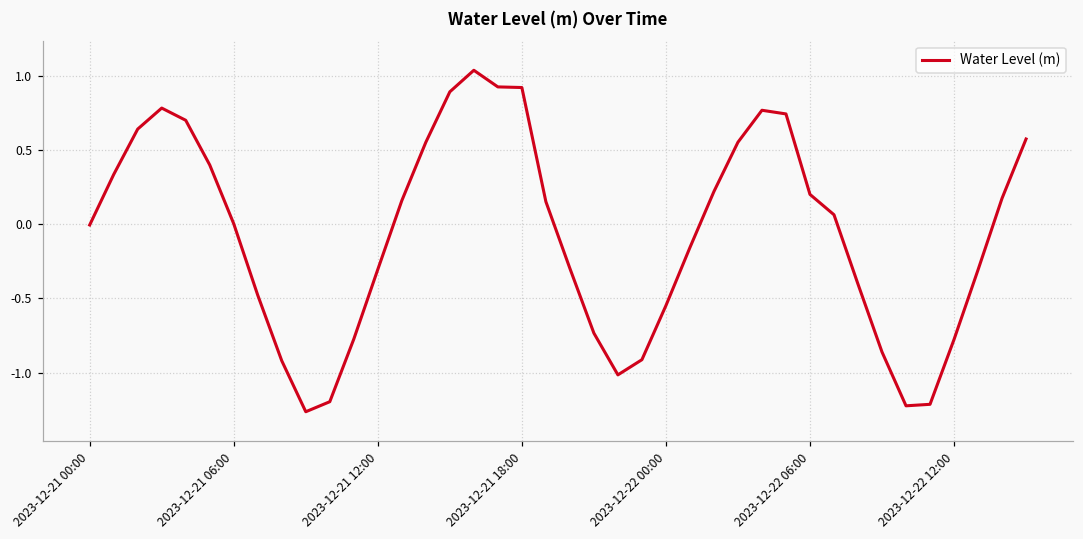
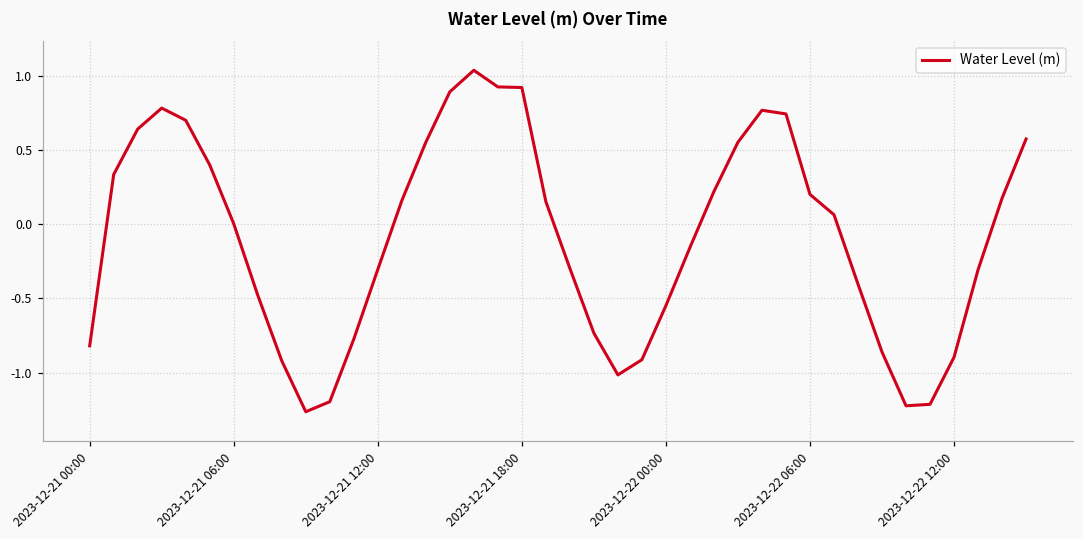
  {
-   "2023-12-21 00:00": 0.00,
+   "2023-12-21 00:00": -0.82,
    "2023-12-21 06:00": 0.00,
    "2023-12-21 12:00": -0.30,
    "2023-12-21 18:00": 0.92,
    "2023-12-22 00:00": -0.55,
    "2023-12-22 06:00": 0.20,
-   "2023-12-22 12:00": -0.78
+   "2023-12-22 12:00": -0.90
  }
